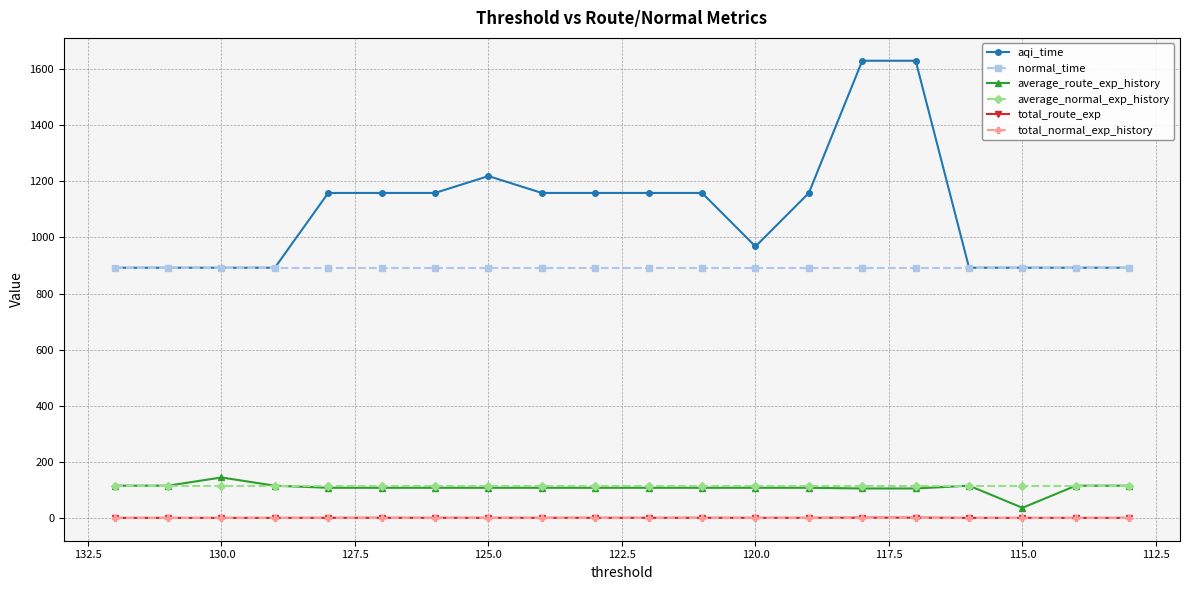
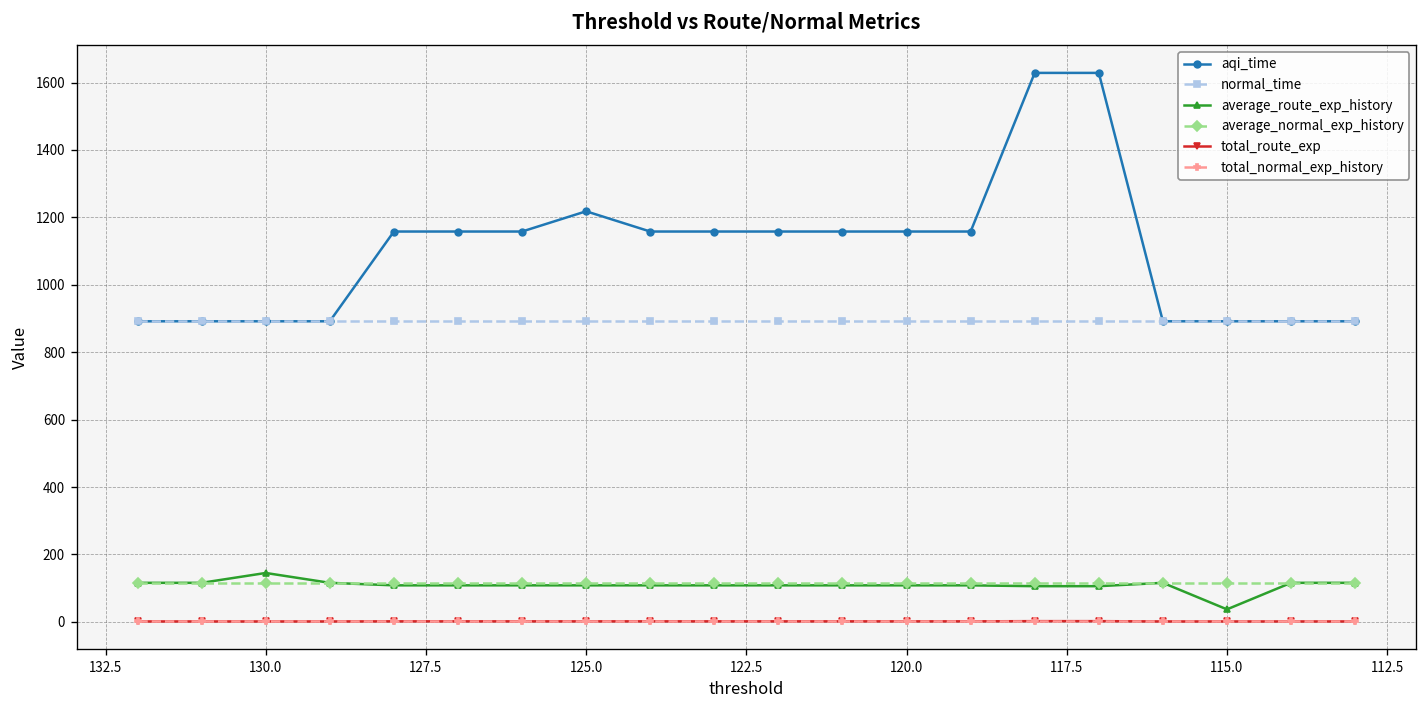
  {
    "aqi_time": {
      "125.0": 1220,
-     "120.0": 970
+     "120.0": 1160
    },
    "normal_time": {
      "125.0": 890,
      "120.0": 890
    },
    "average_route_exp_history": {
      "130.0": 150,
      "115.0": 40
    },
    "average_normal_exp_history": {
      "130.0": 120,
      "115.0": 120
    },
    "total_normal_exp_history": {
      "130.0": 0,
      "125.0": 0,
      "120.0": 0,
      "115.0": 0
    }
  }
